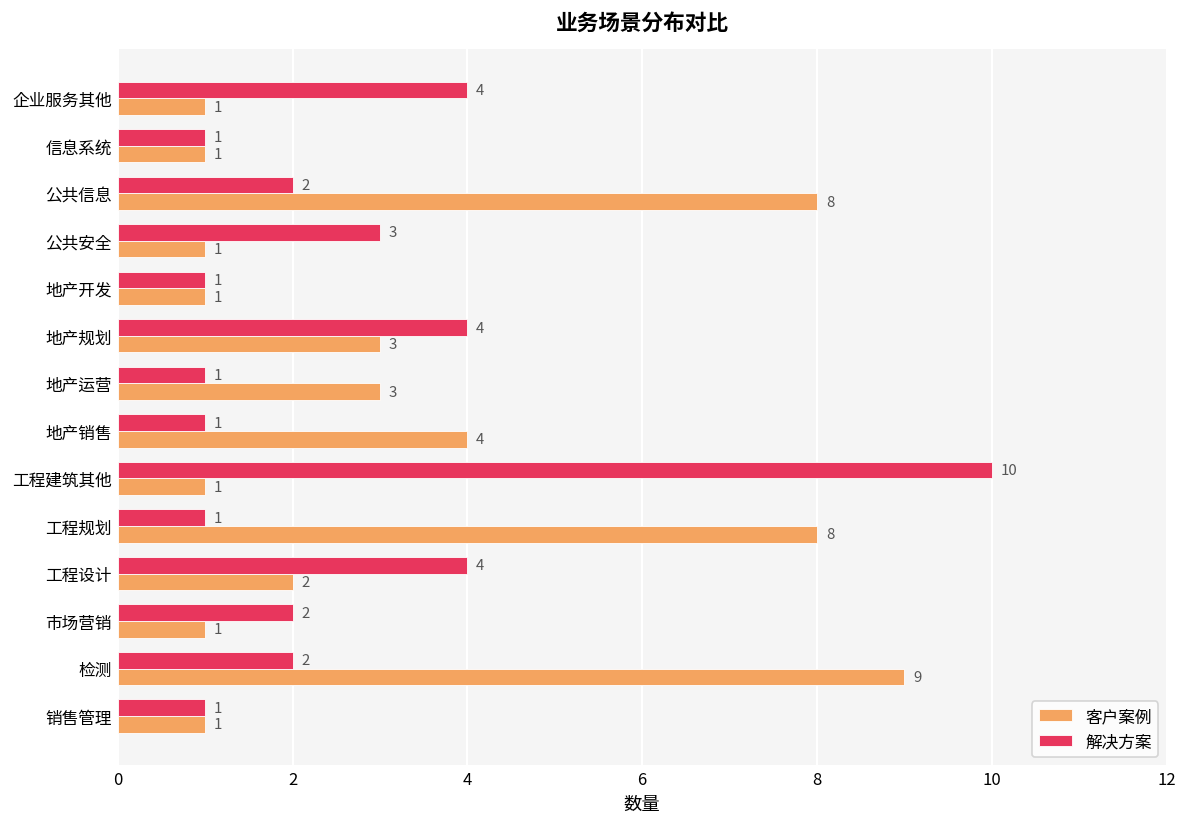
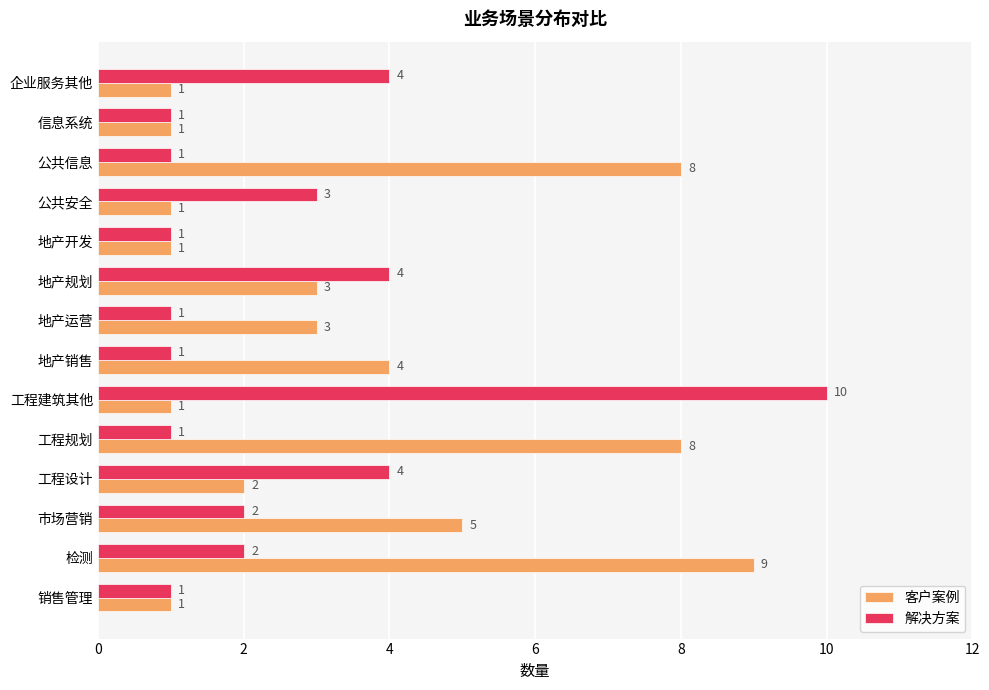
  {
    "客户案例": {
      "企业服务其他": 1,
      "信息系统": 1,
      "公共信息": 8,
      "公共安全": 1,
      "地产开发": 1,
      "地产规划": 3,
      "地产运营": 3,
      "地产销售": 4,
      "工程建筑其他": 1,
      "工程规划": 8,
      "工程设计": 2,
-     "市场营销": 1,
+     "市场营销": 5,
      "检测": 9,
      "销售管理": 1
    },
    "解决方案": {
      "企业服务其他": 4,
      "信息系统": 1,
-     "公共信息": 2,
+     "公共信息": 1,
      "公共安全": 3,
      "地产开发": 1,
      "地产规划": 4,
      "地产运营": 1,
      "地产销售": 1,
      "工程建筑其他": 10,
      "工程规划": 1,
      "工程设计": 4,
      "市场营销": 2,
      "检测": 2,
      "销售管理": 1
    }
  }
